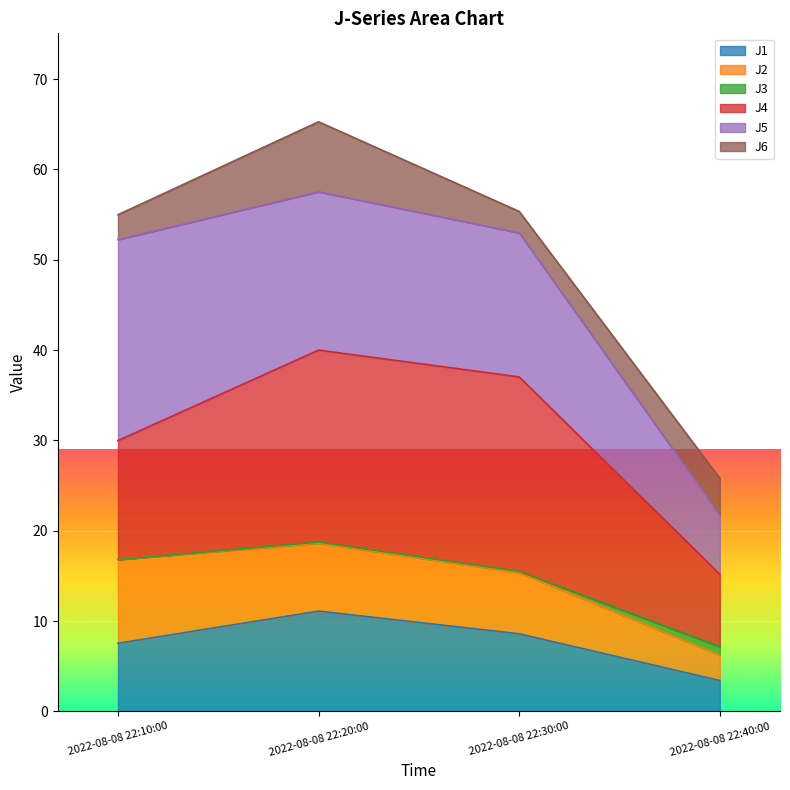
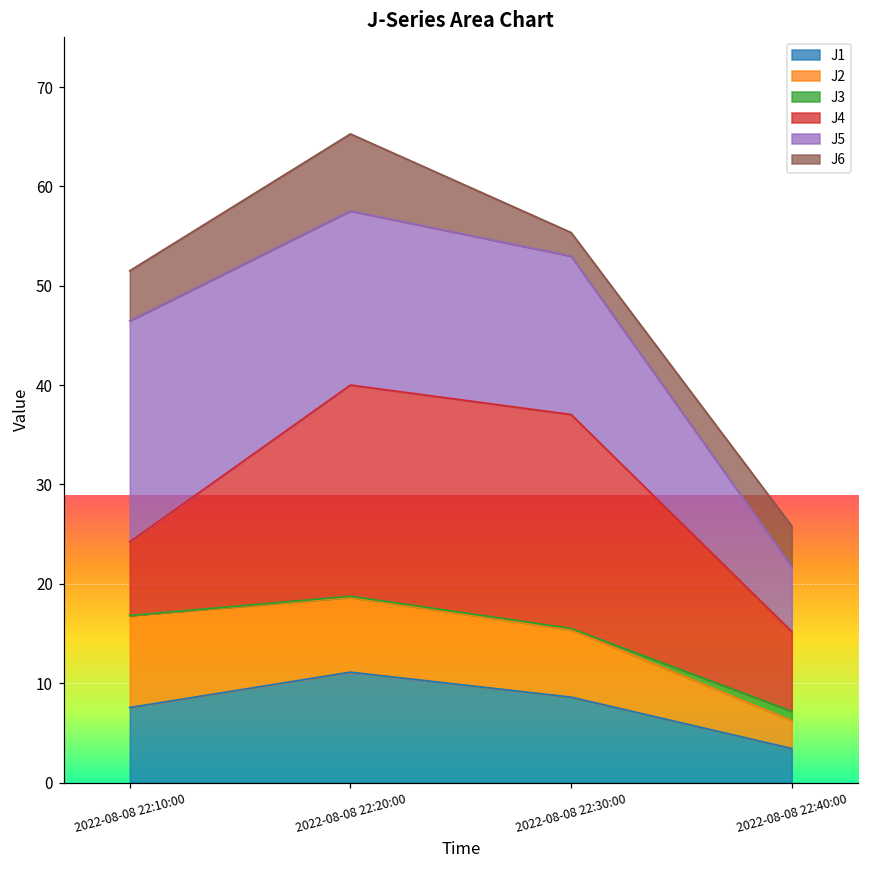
  {
    "J1": {
      "2022-08-08 22:10:00": 8,
      "2022-08-08 22:20:00": 11,
      "2022-08-08 22:30:00": 9,
      "2022-08-08 22:40:00": 3
    },
    "J2": {
      "2022-08-08 22:40:00": 3
    },
    "J3": {
      "2022-08-08 22:40:00": 1
    },
    "J4": {
-     "2022-08-08 22:10:00": 13,
+     "2022-08-08 22:10:00": 7,
      "2022-08-08 22:20:00": 21,
      "2022-08-08 22:30:00": 22,
      "2022-08-08 22:40:00": 8
    },
    "J5": {
      "2022-08-08 22:10:00": 22,
      "2022-08-08 22:20:00": 18,
      "2022-08-08 22:30:00": 16,
      "2022-08-08 22:40:00": 7
    },
    "J6": {
-     "2022-08-08 22:10:00": 3,
+     "2022-08-08 22:10:00": 5,
      "2022-08-08 22:20:00": 8,
      "2022-08-08 22:30:00": 2,
      "2022-08-08 22:40:00": 4
    }
  }
